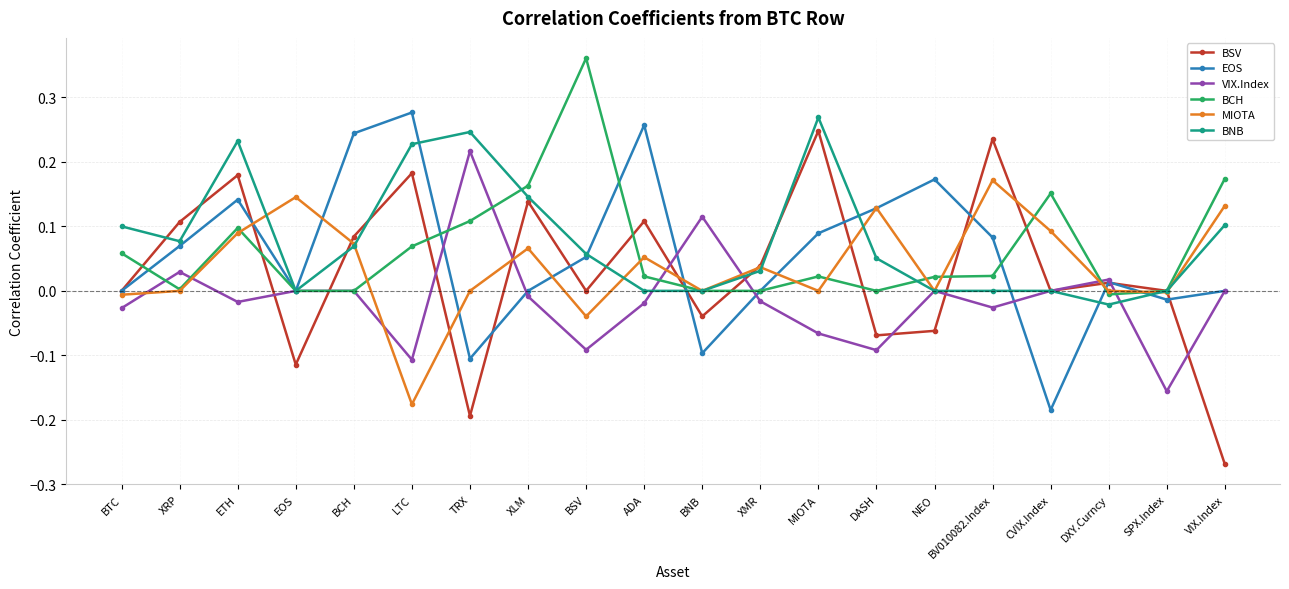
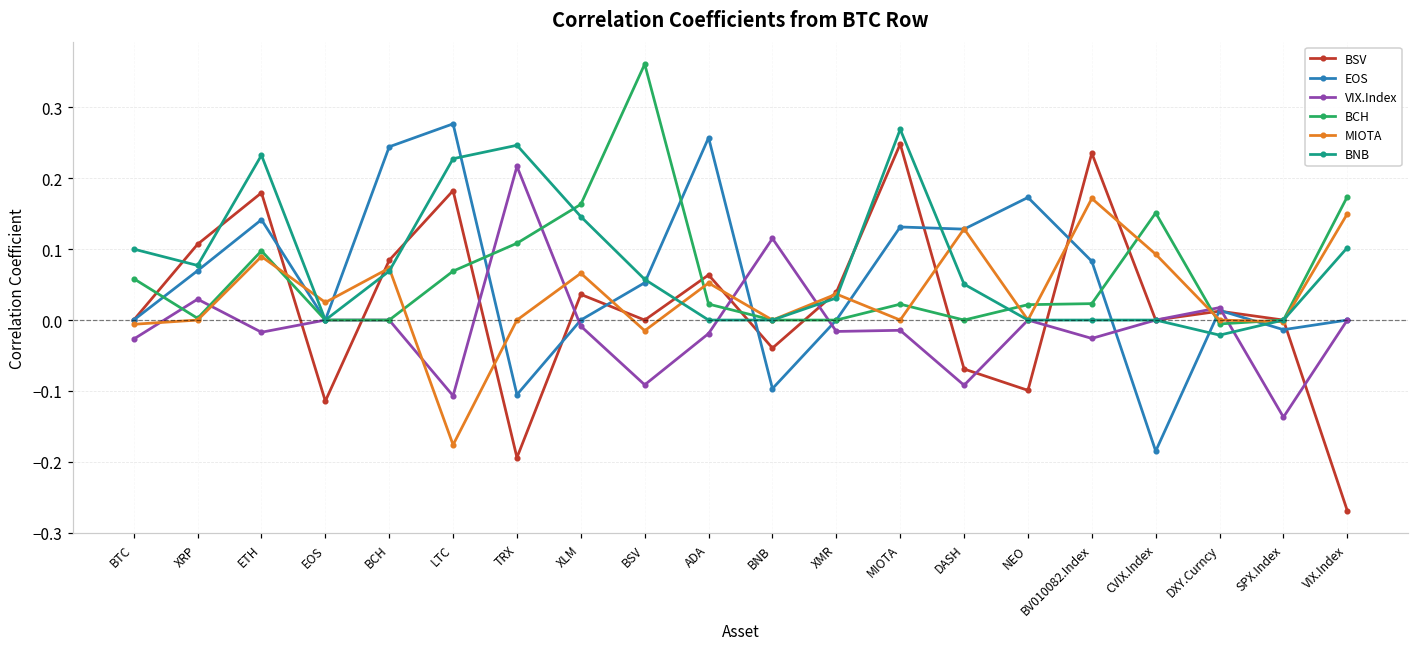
  {
    "BSV": {
      "XRP": 0.11,
      "ETH": 0.18,
      "EOS": -0.11,
      "BCH": 0.08,
      "LTC": 0.18,
      "TRX": -0.19,
-     "XLM": 0.14,
+     "XLM": 0.04,
      "BSV": 0.00,
-     "ADA": 0.11,
+     "ADA": 0.06,
      "BNB": -0.04,
      "MIOTA": 0.25,
      "DASH": -0.07,
-     "NEO": -0.06,
+     "NEO": -0.10,
      "BV010082.Index": 0.24,
      "VIX.Index": -0.27
    },
    "EOS": {
      "XRP": 0.07,
      "ETH": 0.14,
      "BCH": 0.24,
      "LTC": 0.28,
      "TRX": -0.11,
      "XLM": 0.00,
      "BSV": 0.05,
      "ADA": 0.26,
      "BNB": -0.10,
-     "MIOTA": 0.09,
+     "MIOTA": 0.13,
      "NEO": 0.17,
      "BV010082.Index": 0.08,
      "CVIX.Index": -0.18,
      "SPX.Index": -0.01
    },
    "VIX.Index": {
      "BTC": -0.03,
      "XRP": 0.03,
      "ETH": -0.02,
      "LTC": -0.11,
      "TRX": 0.22,
      "XLM": -0.01,
      "BSV": -0.09,
      "ADA": -0.02,
      "BNB": 0.11,
      "XMR": -0.02,
-     "MIOTA": -0.07,
+     "MIOTA": -0.01,
      "DASH": -0.09,
      "BV010082.Index": -0.03,
      "DXY.Curncy": 0.02,
-     "SPX.Index": -0.16
+     "SPX.Index": -0.14
    },
    "MIOTA": {
      "BTC": -0.01,
      "ETH": 0.09,
-     "EOS": 0.15,
+     "EOS": 0.02,
      "BCH": 0.07,
      "LTC": -0.18,
      "TRX": 0.00,
      "XLM": 0.07,
-     "BSV": -0.04,
+     "BSV": -0.02,
      "ADA": 0.05,
      "MIOTA": 0.00,
      "BV010082.Index": 0.17,
      "CVIX.Index": 0.09,
      "DXY.Curncy": 0.00,
-     "VIX.Index": 0.13
+     "VIX.Index": 0.15
    }
  }
